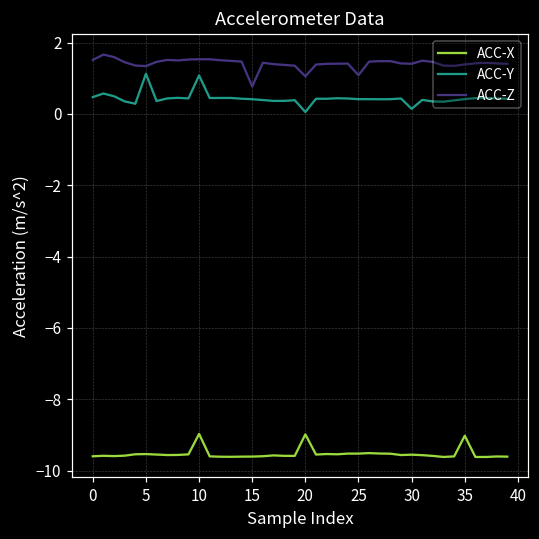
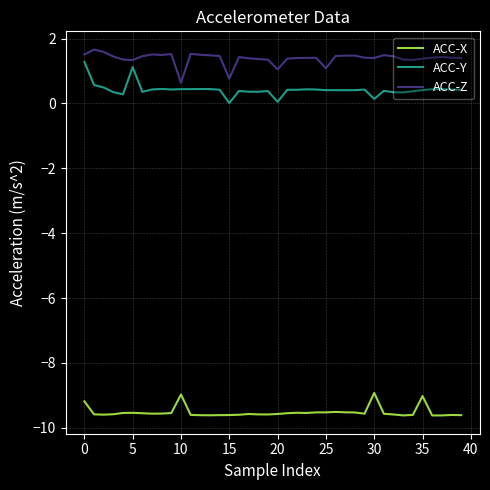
  {
    "ACC-X": {
-     "0": -9.6,
+     "0": -9.2,
      "5": -9.5,
      "10": -9.0,
      "15": -9.6,
-     "20": -9.0,
+     "20": -9.6,
      "25": -9.5,
-     "30": -9.6,
+     "30": -8.9,
      "35": -9.0
    },
    "ACC-Y": {
-     "0": 0.5,
+     "0": 1.3,
      "5": 1.1,
-     "10": 1.1,
-     "15": 0.4,
+     "10": 0.4,
+     "15": 0.0,
      "20": 0.1,
      "25": 0.4,
      "30": 0.1
    },
    "ACC-Z": {
      "0": 1.5,
      "5": 1.3,
-     "10": 1.5,
+     "10": 0.6,
      "15": 0.8,
      "20": 1.1,
      "25": 1.1,
      "30": 1.4
    }
  }
